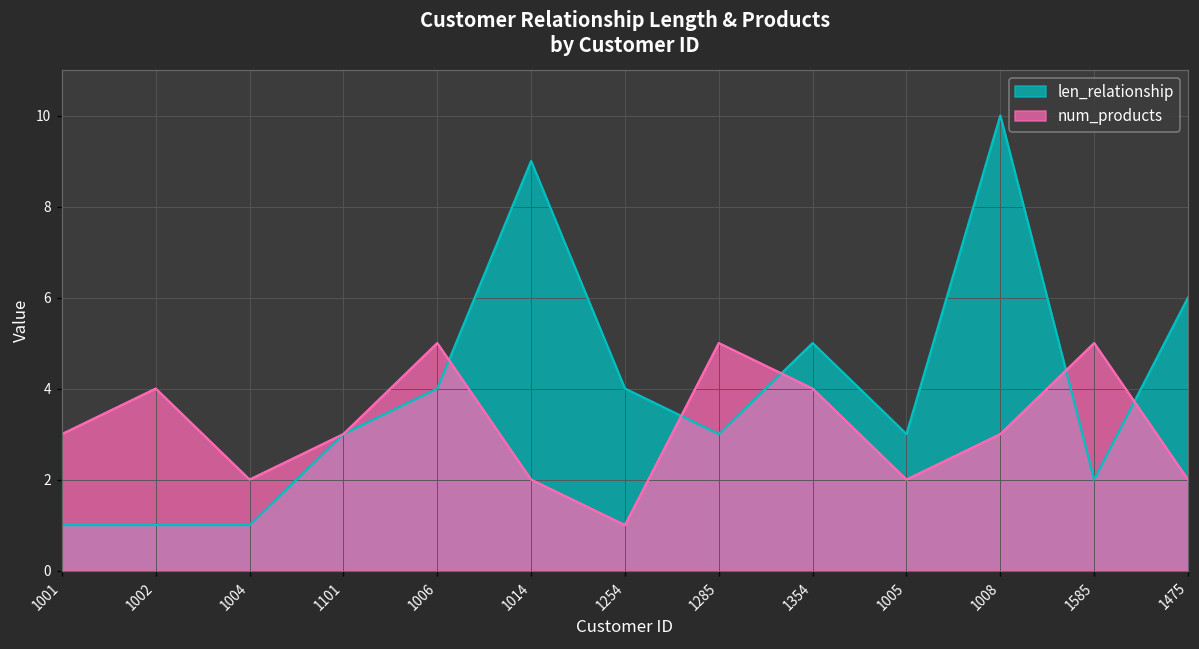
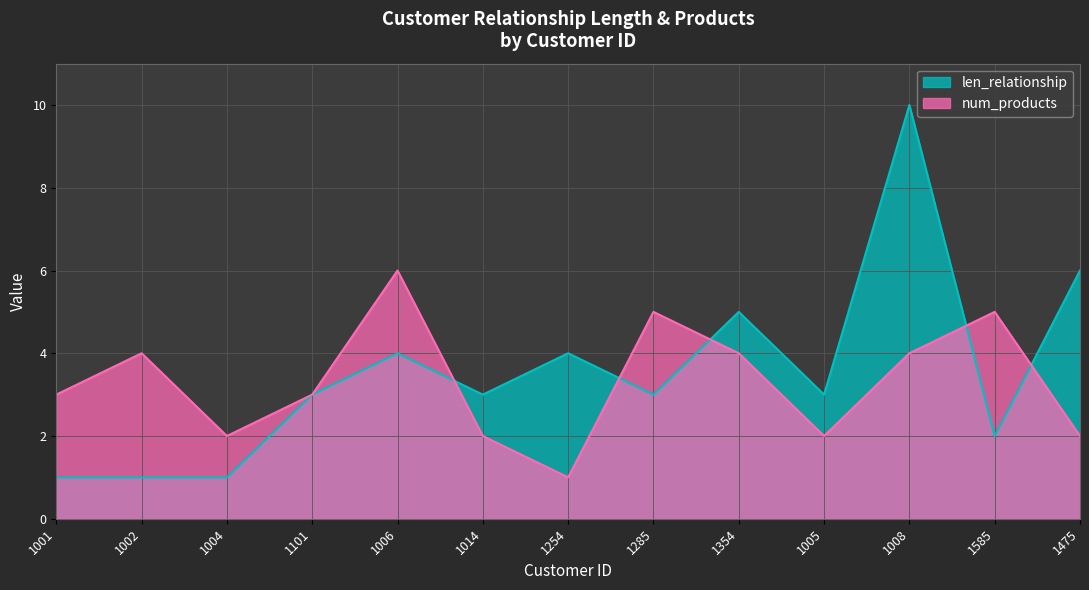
  {
    "len_relationship": {
      "1001": 1,
      "1002": 1,
      "1004": 1,
      "1006": 4,
-     "1014": 9,
+     "1014": 3,
      "1254": 4,
      "1285": 3,
      "1354": 5,
      "1005": 3,
      "1008": 10,
      "1585": 2,
      "1475": 6
    },
    "num_products": {
      "1001": 3,
      "1002": 4,
      "1004": 2,
-     "1006": 5,
+     "1006": 6,
      "1014": 2,
      "1254": 1,
      "1285": 5,
      "1354": 4,
      "1005": 2,
-     "1008": 3,
+     "1008": 4,
      "1585": 5,
      "1475": 2
    }
  }
